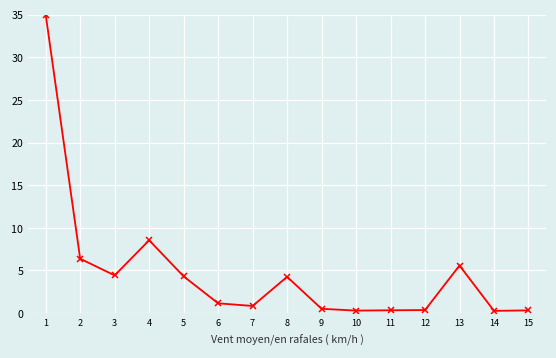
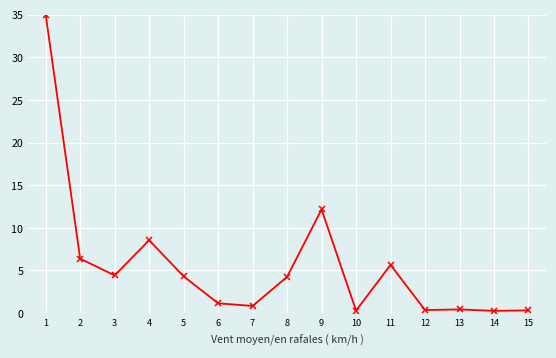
  {
    "1": 35,
    "2": 6,
    "3": 4,
    "4": 9,
    "5": 4,
    "6": 1,
    "7": 1,
    "8": 4,
-   "9": 1,
+   "9": 12,
    "10": 0,
-   "11": 0,
+   "11": 6,
    "12": 0,
-   "13": 6,
+   "13": 0,
    "14": 0,
    "15": 0
  }
